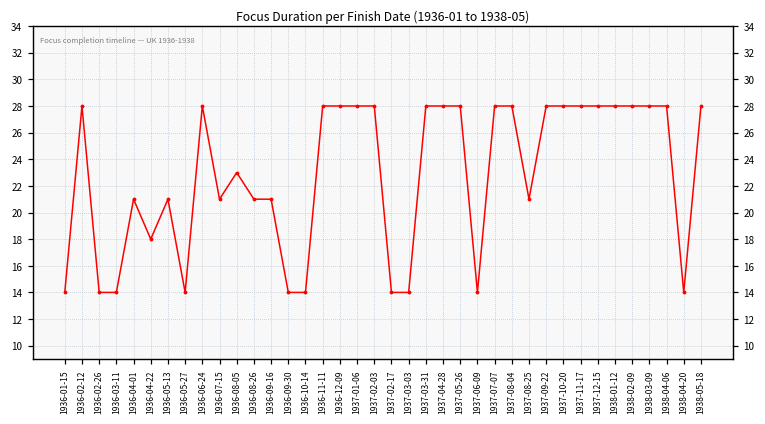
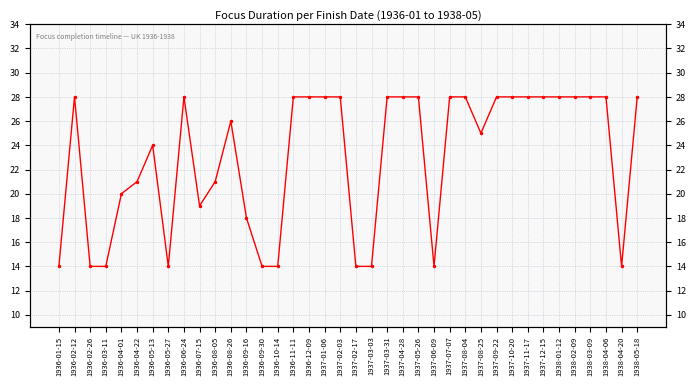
  {
    "1936-01-15": 14,
    "1936-02-12": 28,
    "1936-02-26": 14,
    "1936-03-11": 14,
-   "1936-04-01": 21,
-   "1936-04-22": 18,
-   "1936-05-13": 21,
+   "1936-04-01": 20,
+   "1936-04-22": 21,
+   "1936-05-13": 24,
    "1936-05-27": 14,
    "1936-06-24": 28,
-   "1936-07-15": 21,
-   "1936-08-05": 23,
-   "1936-08-26": 21,
-   "1936-09-16": 21,
+   "1936-07-15": 19,
+   "1936-08-05": 21,
+   "1936-08-26": 26,
+   "1936-09-16": 18,
    "1936-09-30": 14,
    "1936-10-14": 14,
    "1936-11-11": 28,
    "1936-12-09": 28,
    "1937-01-06": 28,
    "1937-02-03": 28,
    "1937-02-17": 14,
    "1937-03-03": 14,
    "1937-03-31": 28,
    "1937-04-28": 28,
    "1937-05-26": 28,
    "1937-06-09": 14,
    "1937-07-07": 28,
    "1937-08-04": 28,
-   "1937-08-25": 21,
+   "1937-08-25": 25,
    "1937-09-22": 28,
    "1937-10-20": 28,
    "1937-11-17": 28,
    "1937-12-15": 28,
    "1938-01-12": 28,
    "1938-02-09": 28,
    "1938-03-09": 28,
    "1938-04-06": 28,
    "1938-04-20": 14,
    "1938-05-18": 28
  }
